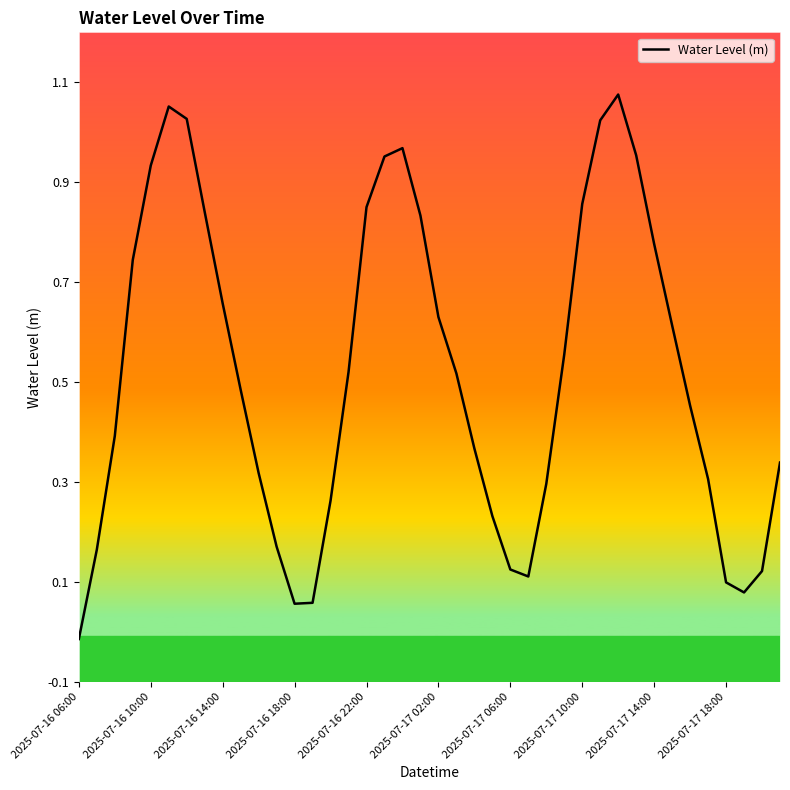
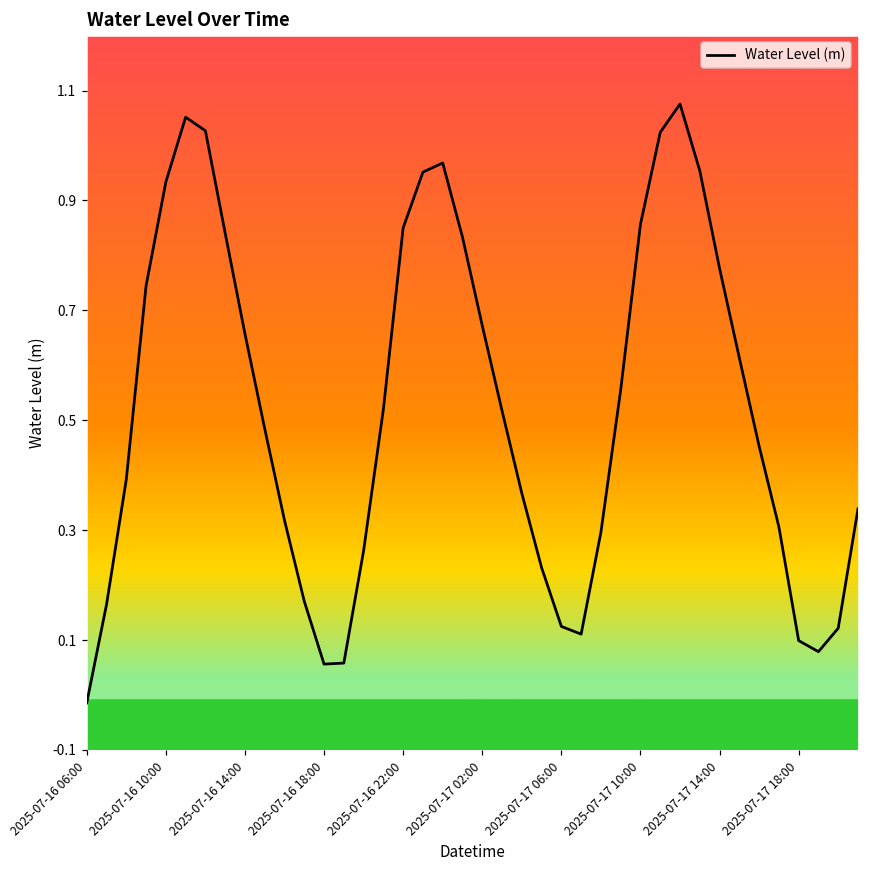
  {
    "2025-07-16 10:00": 0.93,
    "2025-07-16 14:00": 0.66,
    "2025-07-16 18:00": 0.06,
    "2025-07-16 22:00": 0.85,
-   "2025-07-17 02:00": 0.63,
+   "2025-07-17 02:00": 0.67,
    "2025-07-17 06:00": 0.12,
    "2025-07-17 10:00": 0.86,
    "2025-07-17 14:00": 0.78,
    "2025-07-17 18:00": 0.10
  }
